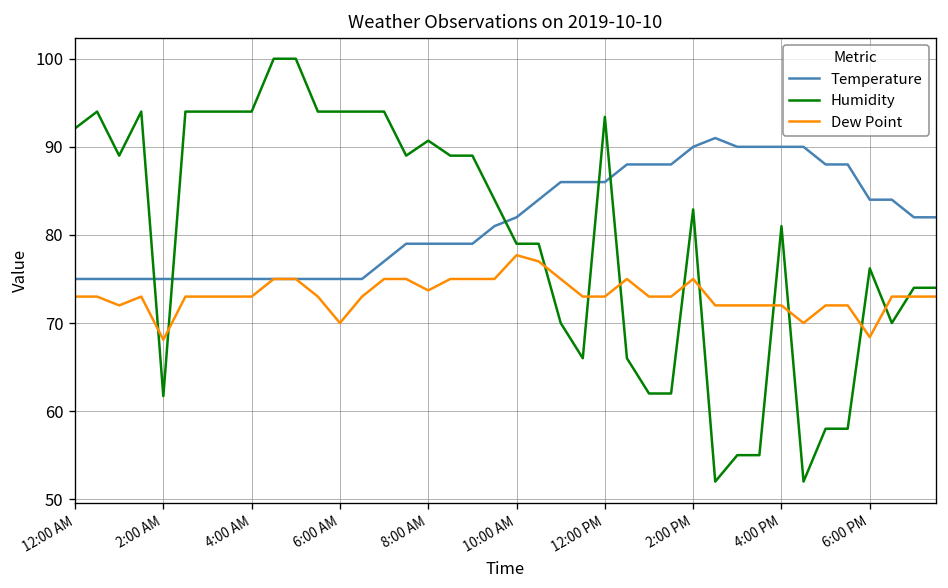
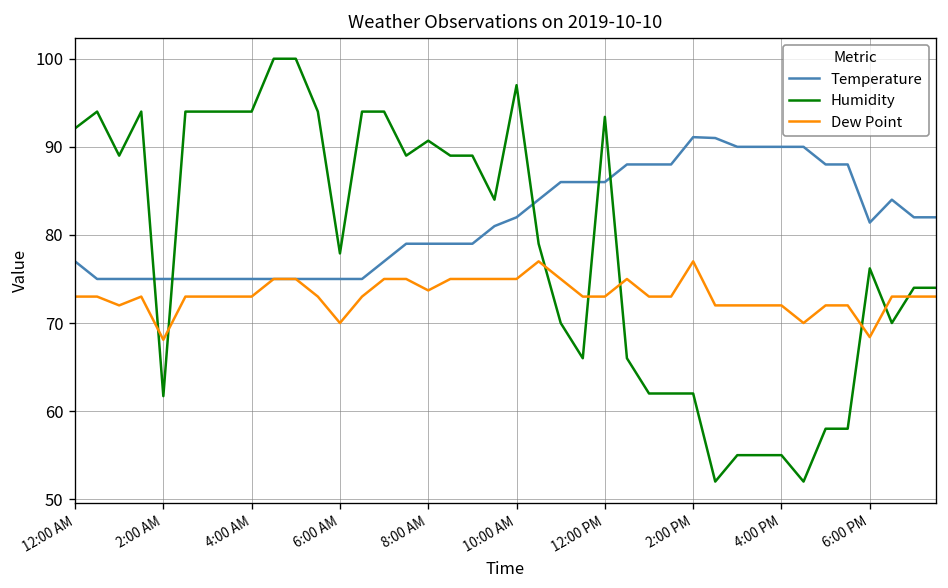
  {
    "Temperature": {
-     "12:00 AM": 75,
+     "12:00 AM": 77,
      "2:00 AM": 75,
      "4:00 AM": 75,
      "6:00 AM": 75,
      "8:00 AM": 79,
      "10:00 AM": 82,
      "12:00 PM": 86,
-     "2:00 PM": 90,
+     "2:00 PM": 91,
      "4:00 PM": 90,
-     "6:00 PM": 84
+     "6:00 PM": 81
    },
    "Humidity": {
      "12:00 AM": 92,
      "2:00 AM": 62,
      "4:00 AM": 94,
-     "6:00 AM": 94,
+     "6:00 AM": 78,
      "8:00 AM": 91,
-     "10:00 AM": 79,
+     "10:00 AM": 97,
      "12:00 PM": 93,
-     "2:00 PM": 83,
-     "4:00 PM": 81,
+     "2:00 PM": 62,
+     "4:00 PM": 55,
      "6:00 PM": 76
    },
    "Dew Point": {
      "12:00 AM": 73,
      "2:00 AM": 68,
      "4:00 AM": 73,
      "6:00 AM": 70,
      "8:00 AM": 74,
-     "10:00 AM": 78,
+     "10:00 AM": 75,
      "12:00 PM": 73,
-     "2:00 PM": 75,
+     "2:00 PM": 77,
      "4:00 PM": 72,
      "6:00 PM": 68
    }
  }
